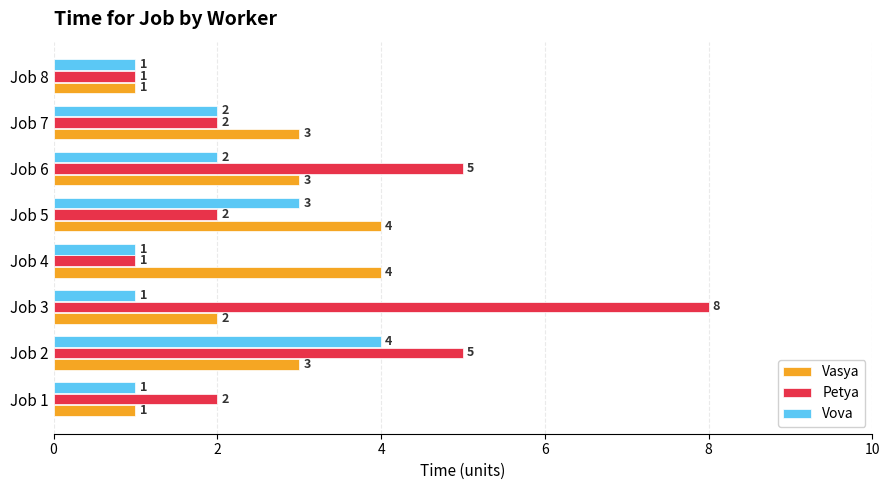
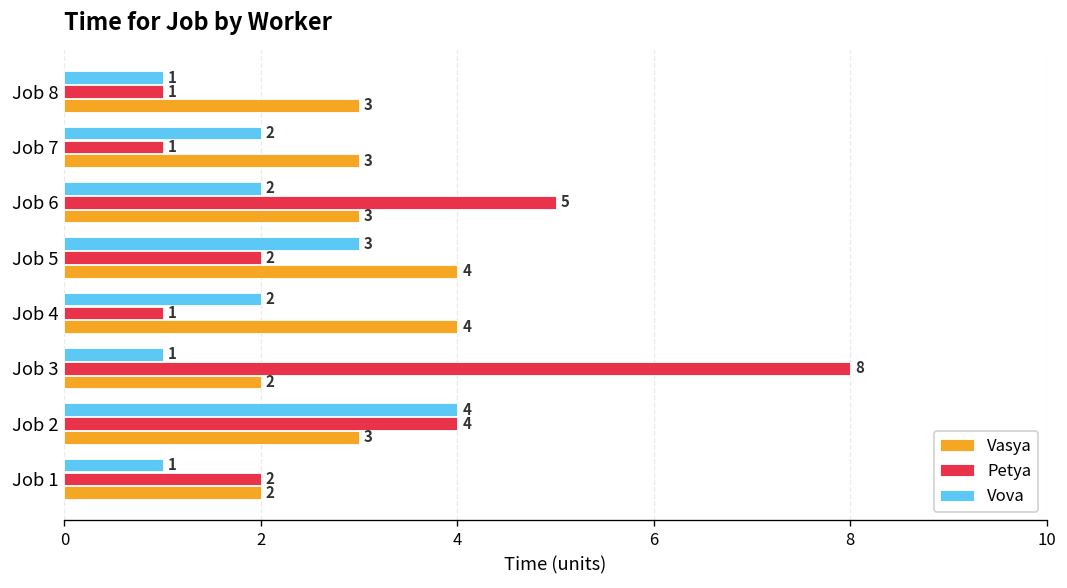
  {
    "Vasya": {
-     "Job 8": 1,
+     "Job 8": 3,
      "Job 7": 3,
      "Job 6": 3,
      "Job 5": 4,
      "Job 4": 4,
      "Job 3": 2,
      "Job 2": 3,
-     "Job 1": 1
+     "Job 1": 2
    },
    "Petya": {
      "Job 8": 1,
-     "Job 7": 2,
+     "Job 7": 1,
      "Job 6": 5,
      "Job 5": 2,
      "Job 4": 1,
      "Job 3": 8,
-     "Job 2": 5,
+     "Job 2": 4,
      "Job 1": 2
    },
    "Vova": {
      "Job 8": 1,
      "Job 7": 2,
      "Job 6": 2,
      "Job 5": 3,
-     "Job 4": 1,
+     "Job 4": 2,
      "Job 3": 1,
      "Job 2": 4,
      "Job 1": 1
    }
  }
